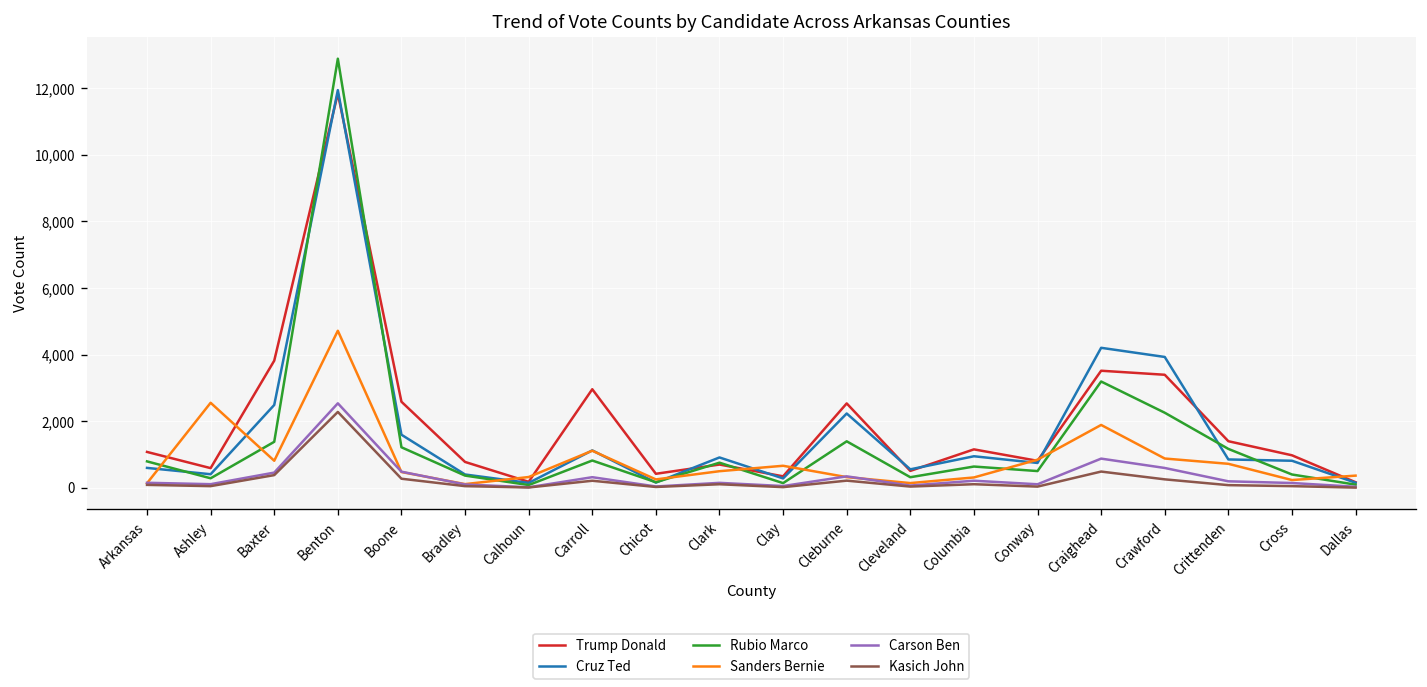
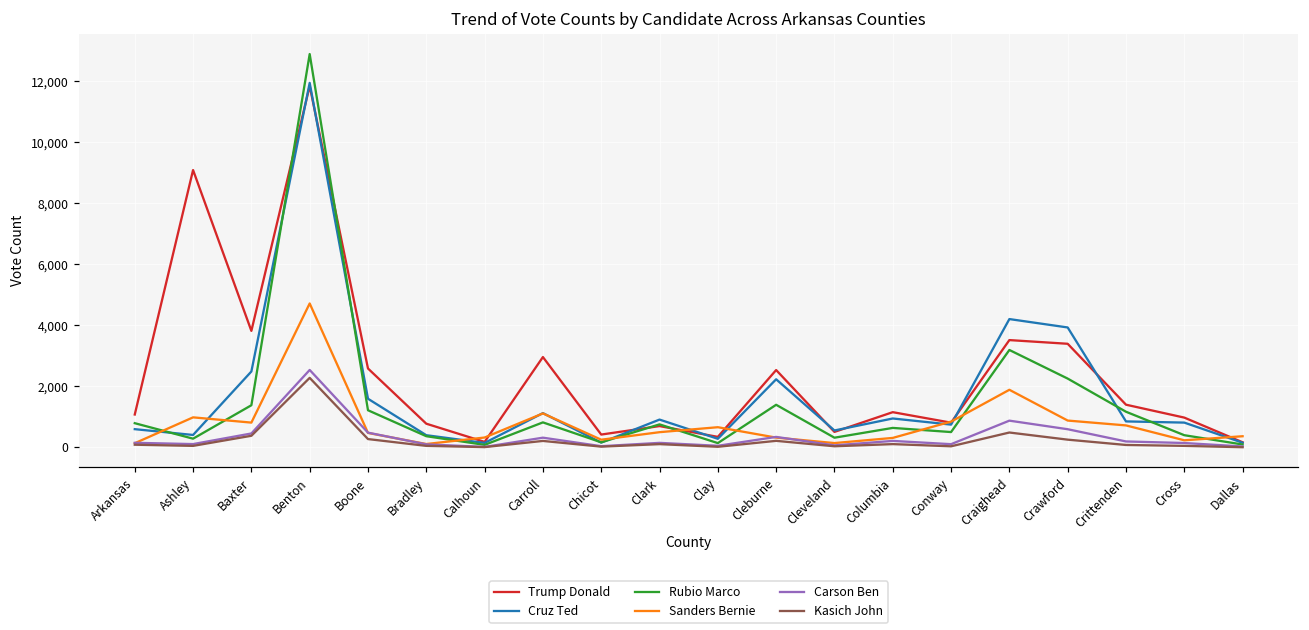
  {
    "Trump Donald": {
      "Arkansas": "1,100",
-     "Ashley": "600",
+     "Ashley": "9,100",
      "Baxter": "3,800",
      "Benton": "11,800",
      "Boone": "2,600",
      "Bradley": "800",
      "Carroll": "3,000",
      "Chicot": "400",
      "Cleburne": "2,500",
      "Columbia": "1,200",
      "Craighead": "3,500",
      "Crawford": "3,400",
      "Crittenden": "1,400",
      "Cross": "1,000"
    },
    "Cruz Ted": {
      "Arkansas": "600",
      "Ashley": "400",
      "Baxter": "2,500",
      "Benton": "11,900",
      "Boone": "1,600",
      "Clark": "900",
      "Cleburne": "2,200",
      "Columbia": "900",
      "Craighead": "4,200",
      "Crawford": "3,900",
      "Crittenden": "800",
      "Cross": "800"
    },
    "Rubio Marco": {
      "Arkansas": "800",
      "Ashley": "300",
      "Baxter": "1,400",
      "Benton": "12,900",
      "Boone": "1,200",
      "Carroll": "800",
      "Cleburne": "1,400",
      "Cleveland": "300",
      "Columbia": "600",
      "Conway": "500",
      "Craighead": "3,200",
      "Crawford": "2,300",
      "Crittenden": "1,200",
      "Cross": "400"
    },
    "Sanders Bernie": {
-     "Ashley": "2,600",
+     "Ashley": "1,000",
      "Baxter": "800",
      "Benton": "4,700",
      "Calhoun": "300",
      "Clark": "500",
      "Clay": "700",
      "Columbia": "300",
      "Craighead": "1,900",
      "Crawford": "900",
      "Crittenden": "700",
      "Dallas": "400"
    },
    "Carson Ben": {
      "Benton": "2,500",
      "Carroll": "300",
      "Columbia": "200",
      "Craighead": "900",
      "Crawford": "600",
      "Crittenden": "200"
    },
    "Kasich John": {
      "Benton": "2,300",
      "Boone": "300",
      "Carroll": "200",
      "Cleburne": "200",
      "Columbia": "100",
      "Craighead": "500",
      "Crawford": "200",
      "Crittenden": "100",
      "Cross": "0"
    }
  }
